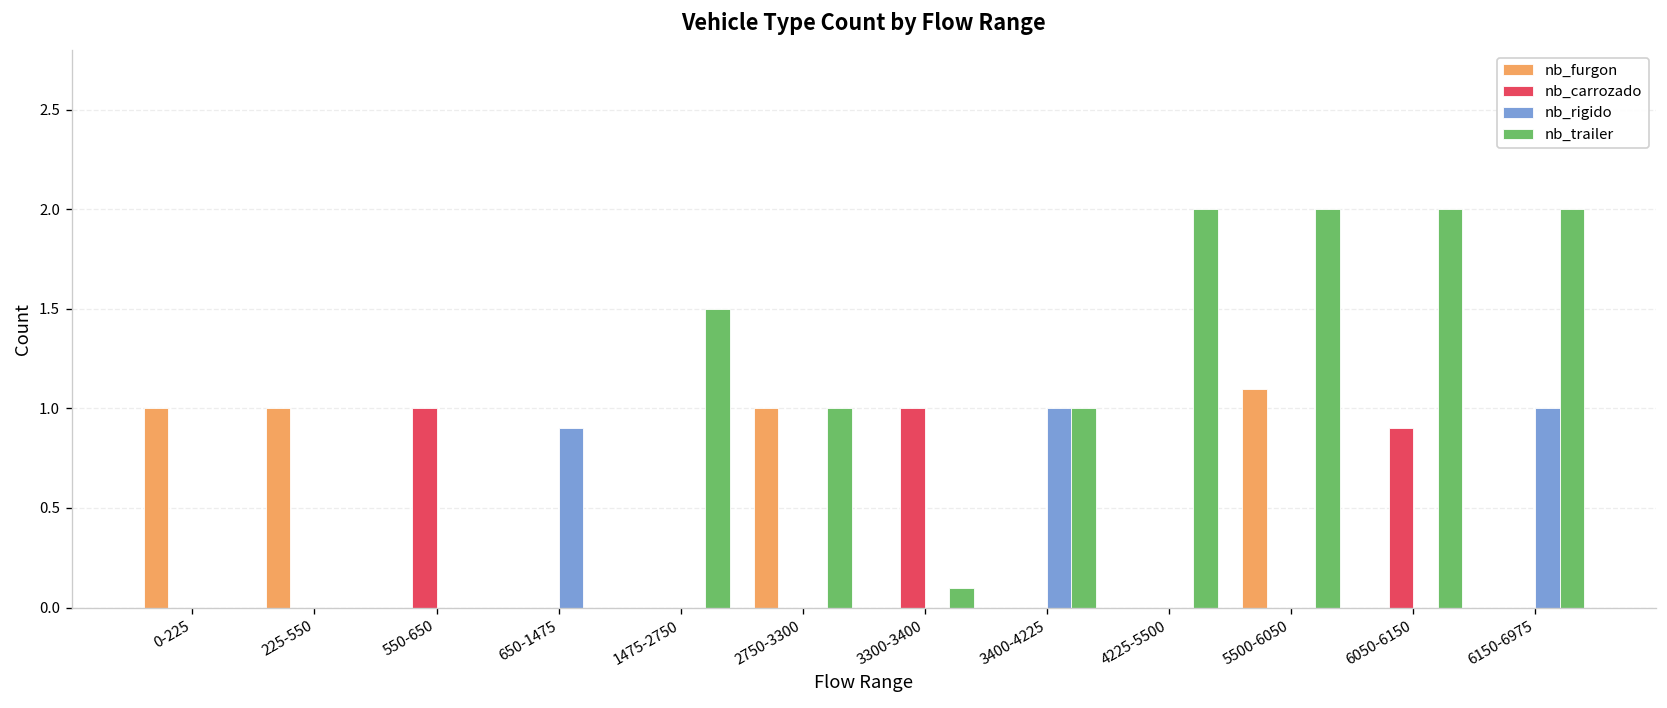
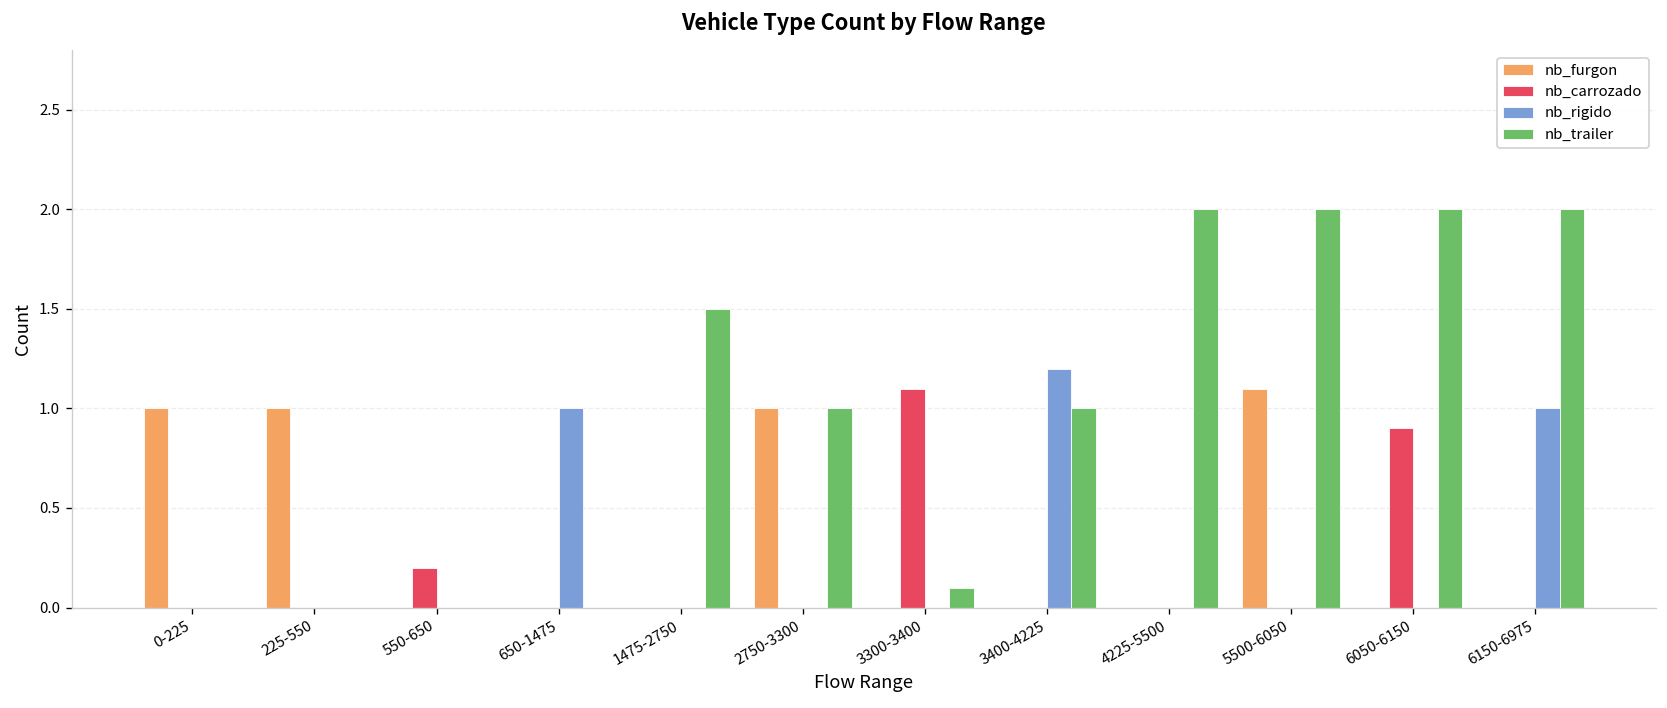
  {
    "nb_furgon": {
      "0-225": 1.0,
      "225-550": 1.0,
      "550-650": 0.0,
      "650-1475": 0.0,
      "1475-2750": 0.0,
      "2750-3300": 1.0,
      "3300-3400": 0.0,
      "3400-4225": 0.0,
      "4225-5500": 0.0,
      "5500-6050": 1.1,
      "6050-6150": 0.0,
      "6150-6975": 0.0
    },
    "nb_carrozado": {
      "0-225": 0.0,
      "225-550": 0.0,
-     "550-650": 1.0,
+     "550-650": 0.2,
      "650-1475": 0.0,
      "1475-2750": 0.0,
      "2750-3300": 0.0,
-     "3300-3400": 1.0,
+     "3300-3400": 1.1,
      "3400-4225": 0.0,
      "4225-5500": 0.0,
      "5500-6050": 0.0,
      "6050-6150": 0.9,
      "6150-6975": 0.0
    },
    "nb_rigido": {
      "0-225": 0.0,
      "225-550": 0.0,
      "550-650": 0.0,
-     "650-1475": 0.9,
+     "650-1475": 1.0,
      "1475-2750": 0.0,
      "2750-3300": 0.0,
      "3300-3400": 0.0,
-     "3400-4225": 1.0,
+     "3400-4225": 1.2,
      "4225-5500": 0.0,
      "5500-6050": 0.0,
      "6050-6150": 0.0,
      "6150-6975": 1.0
    },
    "nb_trailer": {
      "0-225": 0.0,
      "225-550": 0.0,
      "550-650": 0.0,
      "650-1475": 0.0,
      "1475-2750": 1.5,
      "2750-3300": 1.0,
      "3300-3400": 0.1,
      "3400-4225": 1.0,
      "4225-5500": 2.0,
      "5500-6050": 2.0,
      "6050-6150": 2.0,
      "6150-6975": 2.0
    }
  }
